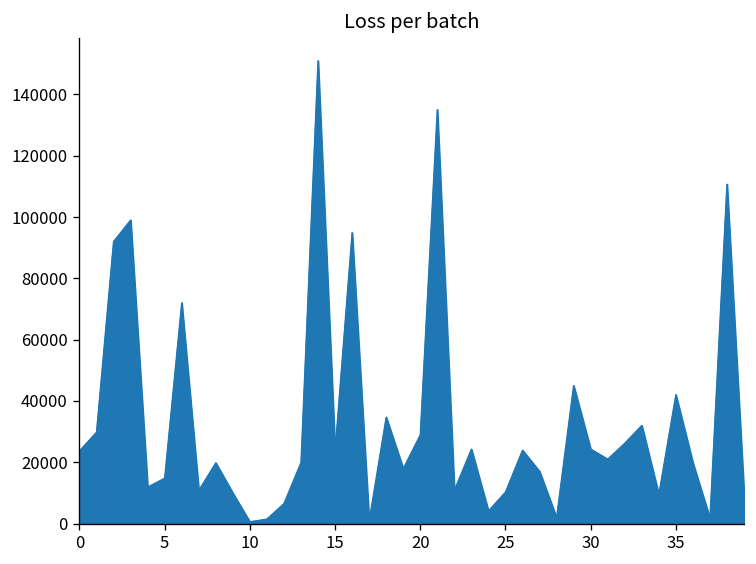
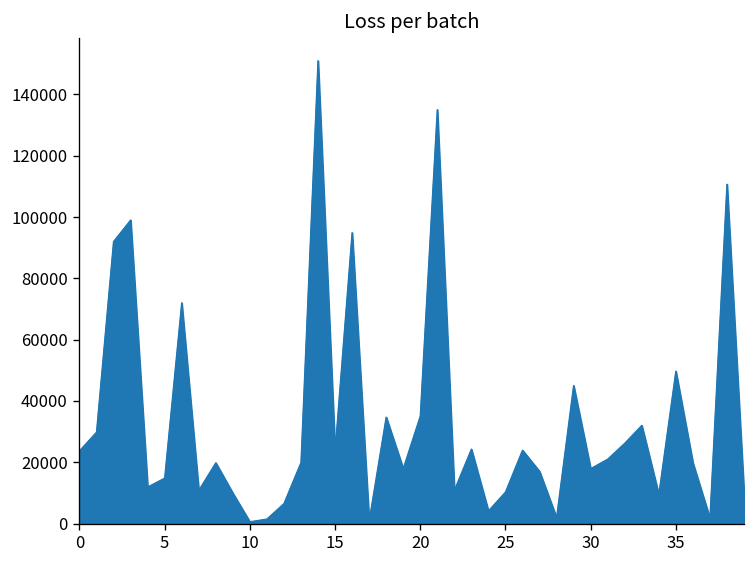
  {
    "0": 24000,
    "5": 15000,
    "10": 1000,
    "15": 24000,
-   "20": 29000,
+   "20": 35000,
    "25": 10000,
-   "30": 24000,
-   "35": 42000
+   "30": 18000,
+   "35": 50000
  }
